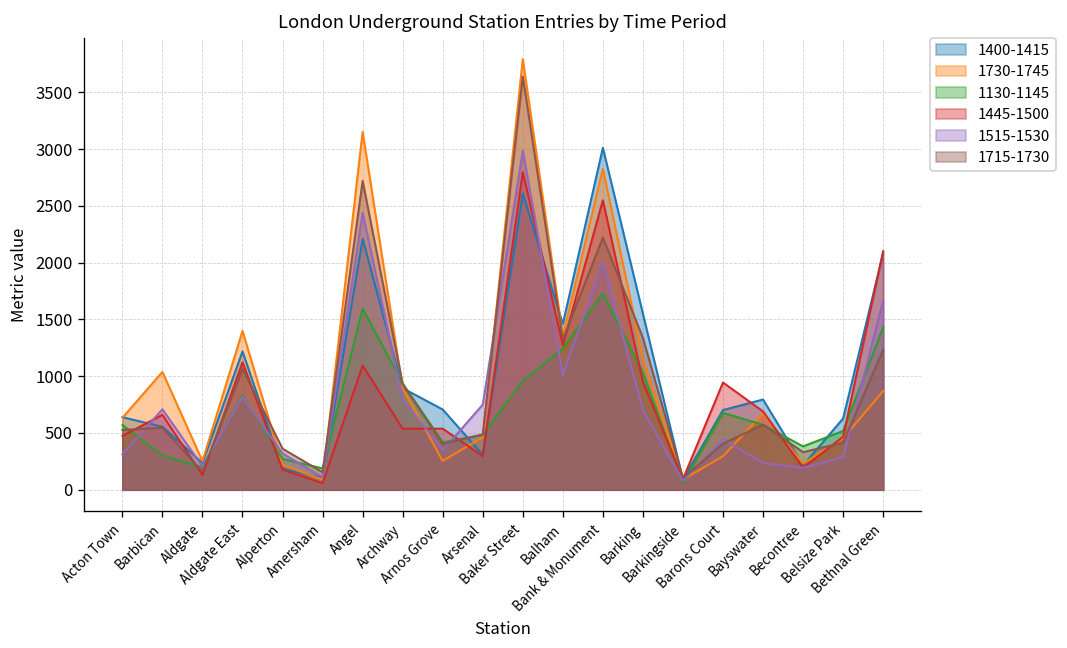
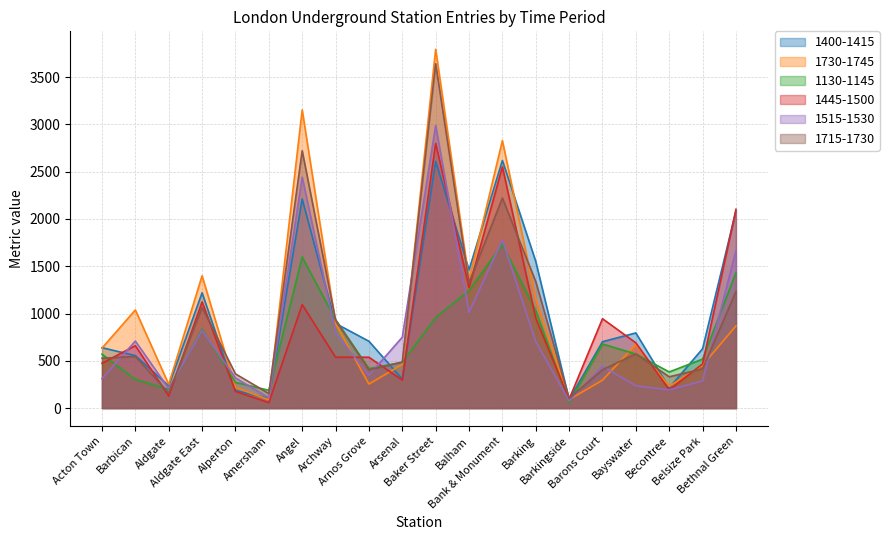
  {
    "1400-1415": {
      "Aldgate East": 1200,
      "Angel": 2200,
      "Arnos Grove": 700,
      "Baker Street": 2600,
      "Balham": 1500,
-     "Bank & Monument": 3000,
+     "Bank & Monument": 2600,
      "Barking": 1600,
      "Bayswater": 800,
      "Belsize Park": 600
    },
    "1130-1145": {
      "Acton Town": 600,
      "Barbican": 300,
      "Alperton": 300,
      "Amersham": 200,
      "Angel": 1600,
      "Baker Street": 1000,
      "Balham": 1200,
      "Bank & Monument": 1700,
      "Barking": 1000,
      "Becontree": 400,
      "Belsize Park": 500,
      "Bethnal Green": 1400
    },
    "1515-1530": {
      "Acton Town": 300,
      "Barbican": 700,
      "Alperton": 300,
      "Angel": 2400,
      "Archway": 800,
      "Arnos Grove": 300,
      "Arsenal": 800,
      "Baker Street": 3000,
      "Balham": 1000,
-     "Bank & Monument": 2000,
+     "Bank & Monument": 1800,
      "Barking": 700,
      "Barons Court": 400,
      "Bayswater": 200,
      "Belsize Park": 300,
      "Bethnal Green": 1700
    }
  }
